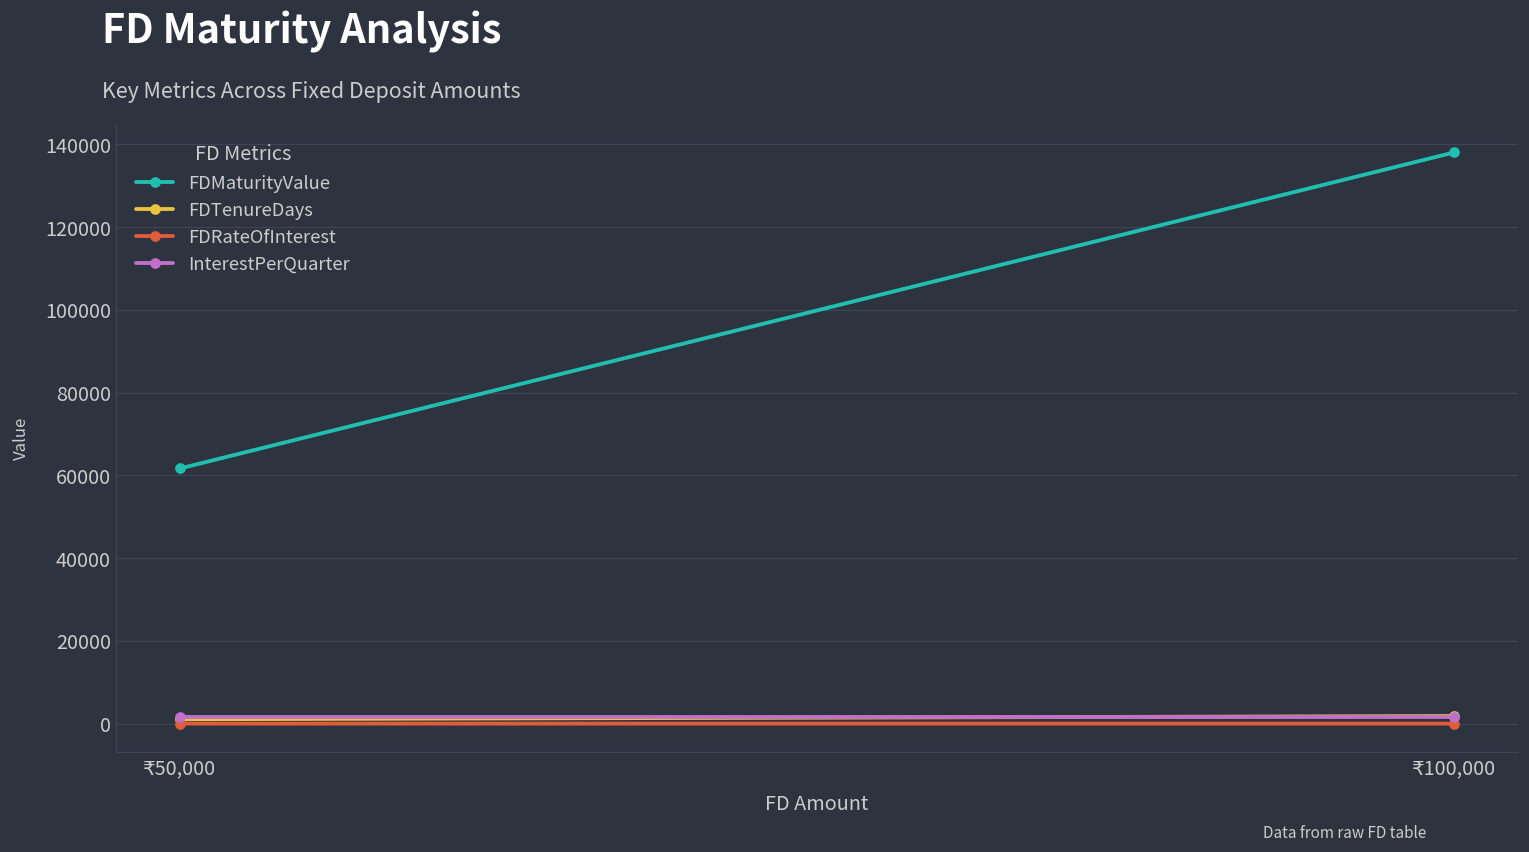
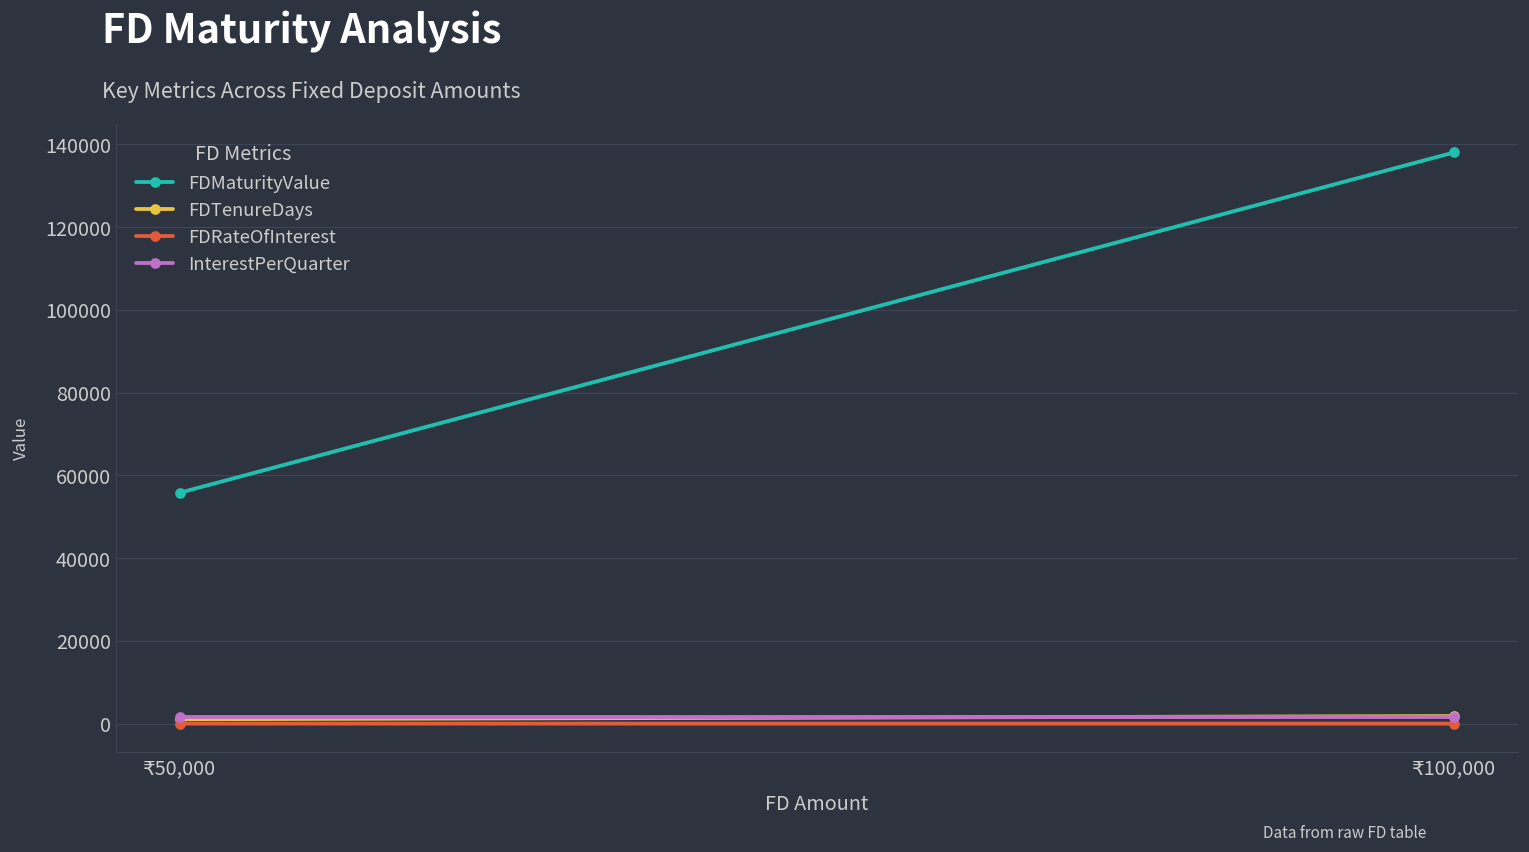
  {
    "FDMaturityValue": {
-     "₹50,000": 62000,
+     "₹50,000": 56000,
      "₹100,000": 138000
    },
    "FDRateOfInterest": {
      "₹50,000": 0,
      "₹100,000": 0
    }
  }
